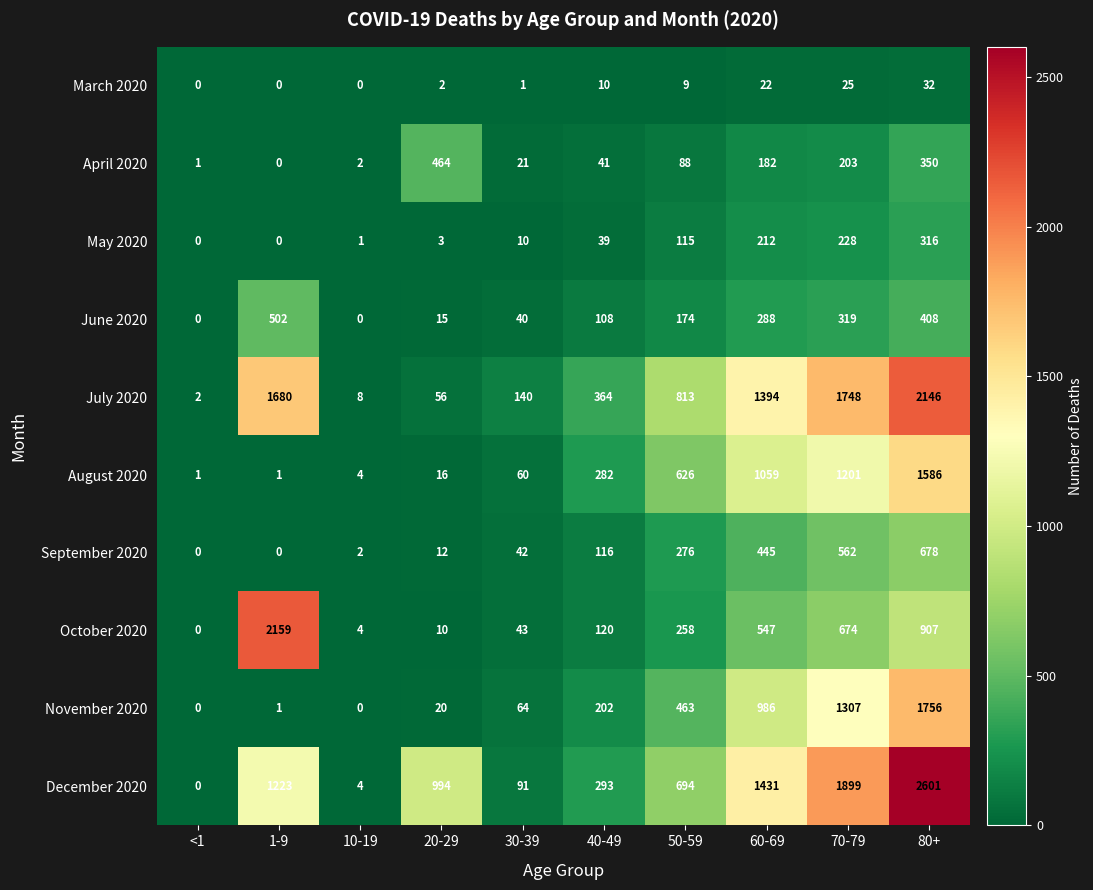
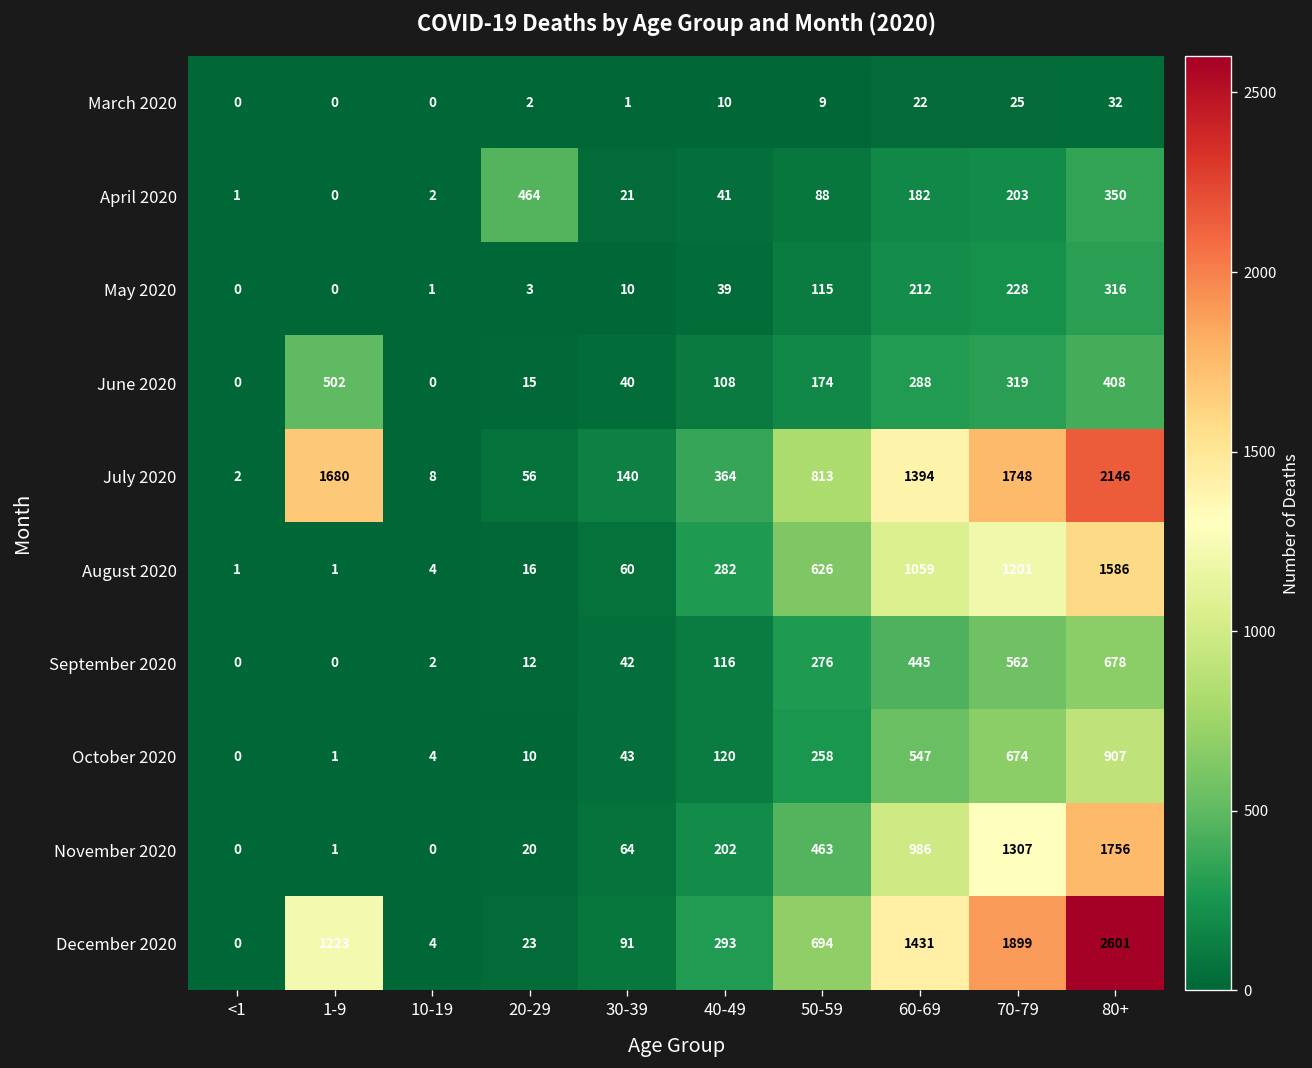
  {
    "March 2020": {
      "<1": 0,
      "1-9": 0,
      "10-19": 0,
      "20-29": 2,
      "30-39": 1,
      "40-49": 10,
      "50-59": 9,
      "60-69": 22,
      "70-79": 25,
      "80+": 32
    },
    "April 2020": {
      "<1": 1,
      "1-9": 0,
      "10-19": 2,
      "20-29": 464,
      "30-39": 21,
      "40-49": 41,
      "50-59": 88,
      "60-69": 182,
      "70-79": 203,
      "80+": 350
    },
    "May 2020": {
      "<1": 0,
      "1-9": 0,
      "10-19": 1,
      "20-29": 3,
      "30-39": 10,
      "40-49": 39,
      "50-59": 115,
      "60-69": 212,
      "70-79": 228,
      "80+": 316
    },
    "June 2020": {
      "<1": 0,
      "1-9": 502,
      "10-19": 0,
      "20-29": 15,
      "30-39": 40,
      "40-49": 108,
      "50-59": 174,
      "60-69": 288,
      "70-79": 319,
      "80+": 408
    },
    "July 2020": {
      "<1": 2,
      "1-9": 1680,
      "10-19": 8,
      "20-29": 56,
      "30-39": 140,
      "40-49": 364,
      "50-59": 813,
      "60-69": 1394,
      "70-79": 1748,
      "80+": 2146
    },
    "August 2020": {
      "<1": 1,
      "1-9": 1,
      "10-19": 4,
      "20-29": 16,
      "30-39": 60,
      "40-49": 282,
      "50-59": 626,
      "60-69": 1059,
      "70-79": 1201,
      "80+": 1586
    },
    "September 2020": {
      "<1": 0,
      "1-9": 0,
      "10-19": 2,
      "20-29": 12,
      "30-39": 42,
      "40-49": 116,
      "50-59": 276,
      "60-69": 445,
      "70-79": 562,
      "80+": 678
    },
    "October 2020": {
      "<1": 0,
-     "1-9": 2159,
+     "1-9": 1,
      "10-19": 4,
      "20-29": 10,
      "30-39": 43,
      "40-49": 120,
      "50-59": 258,
      "60-69": 547,
      "70-79": 674,
      "80+": 907
    },
    "November 2020": {
      "<1": 0,
      "1-9": 1,
      "10-19": 0,
      "20-29": 20,
      "30-39": 64,
      "40-49": 202,
      "50-59": 463,
      "60-69": 986,
      "70-79": 1307,
      "80+": 1756
    },
    "December 2020": {
      "<1": 0,
      "1-9": 1223,
      "10-19": 4,
-     "20-29": 994,
+     "20-29": 23,
      "30-39": 91,
      "40-49": 293,
      "50-59": 694,
      "60-69": 1431,
      "70-79": 1899,
      "80+": 2601
    }
  }
